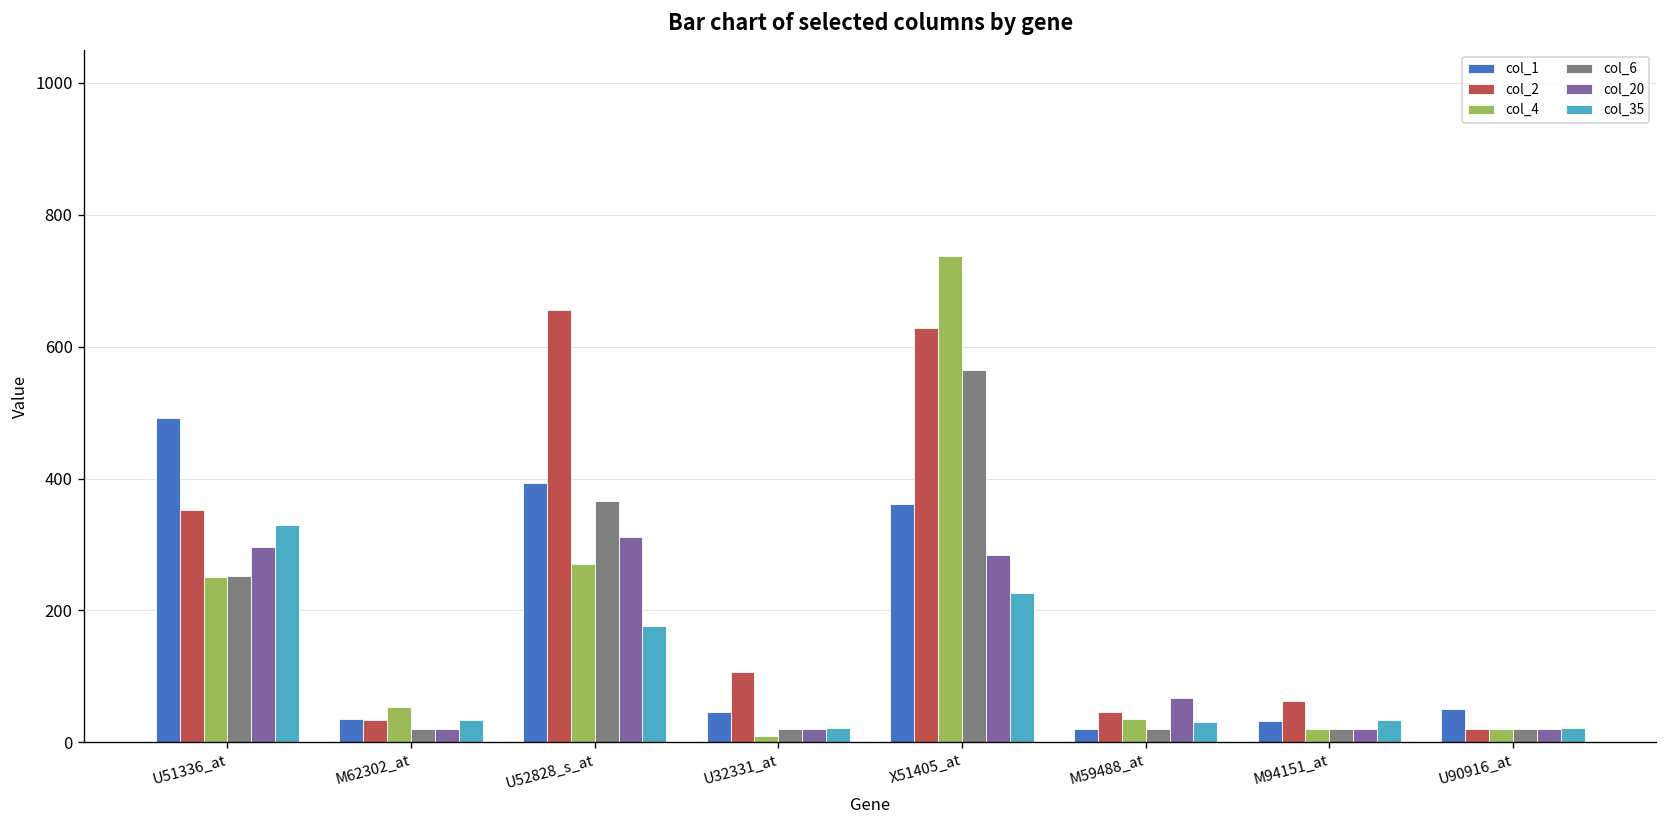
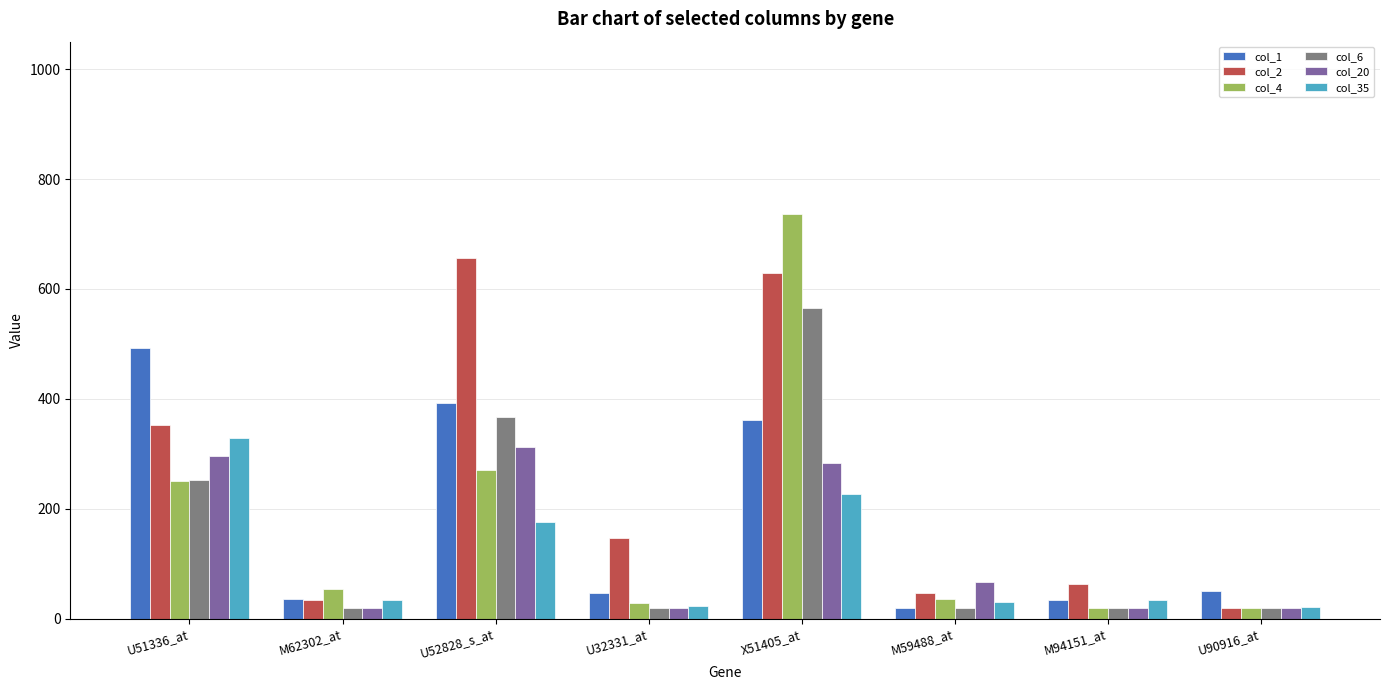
  {
    "col_2": {
      "U51336_at": 350,
      "M62302_at": 30,
      "U52828_s_at": 660,
-     "U32331_at": 110,
+     "U32331_at": 150,
      "X51405_at": 630,
      "M59488_at": 50,
      "M94151_at": 60,
      "U90916_at": 20
    },
    "col_4": {
      "U51336_at": 250,
      "M62302_at": 50,
      "U52828_s_at": 270,
-     "U32331_at": 10,
+     "U32331_at": 30,
      "X51405_at": 740,
      "M59488_at": 40,
      "M94151_at": 20,
      "U90916_at": 20
    }
  }
